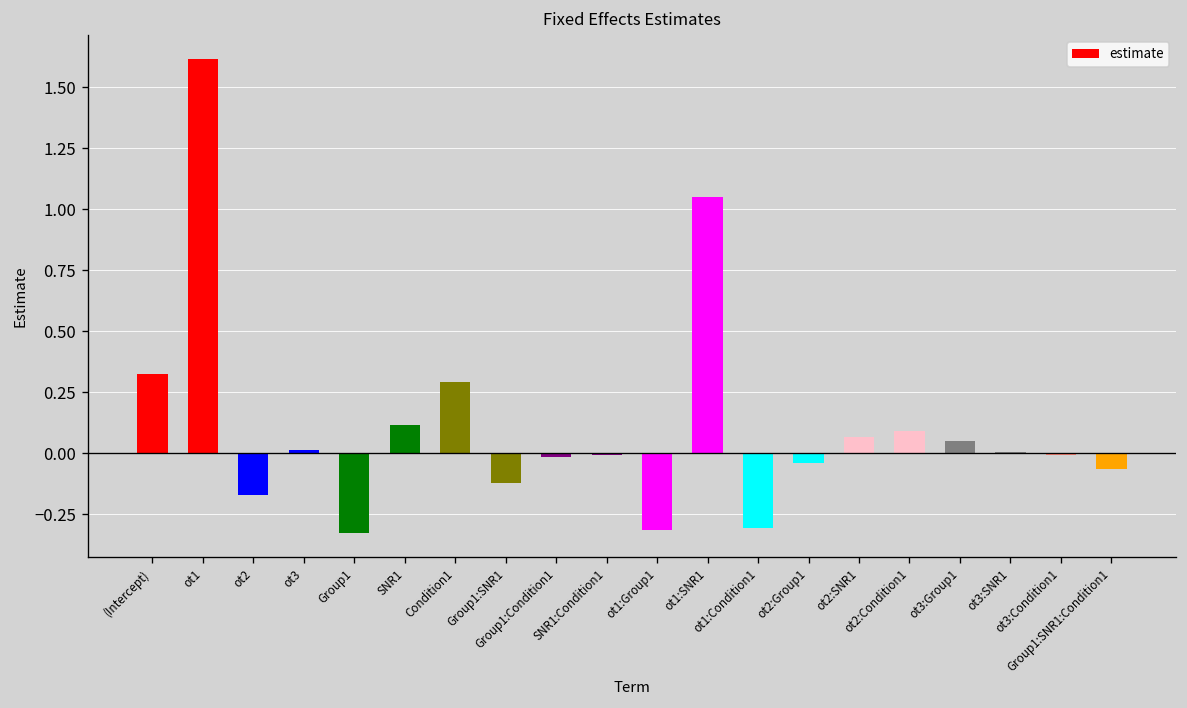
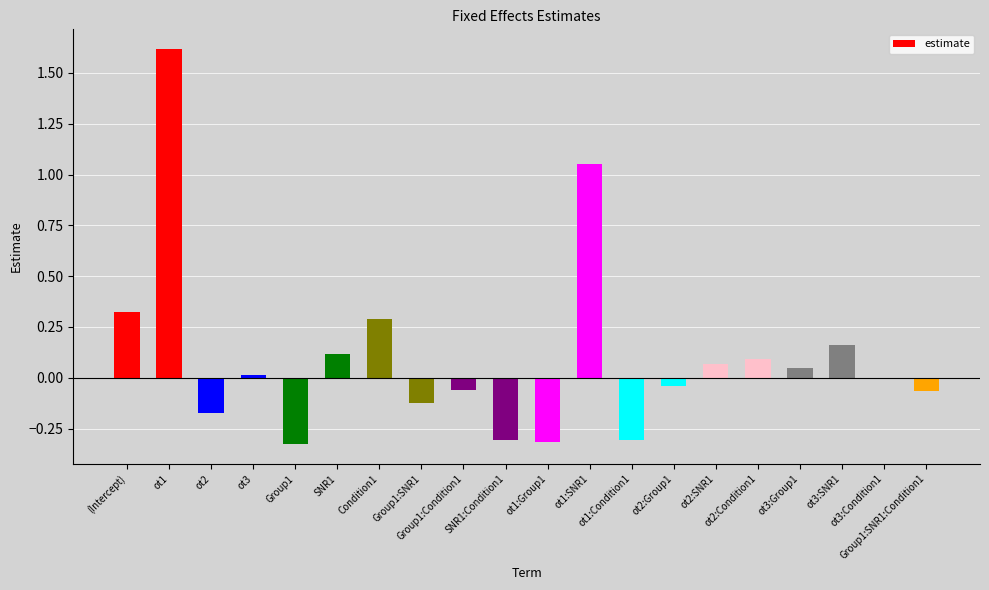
  {
    "(Intercept)": 0.33,
    "ot1": 1.62,
    "ot2": -0.17,
    "ot3": 0.01,
    "Group1": -0.33,
    "SNR1": 0.12,
    "Condition1": 0.29,
    "Group1:SNR1": -0.12,
-   "Group1:Condition1": -0.02,
-   "SNR1:Condition1": -0.01,
+   "Group1:Condition1": -0.06,
+   "SNR1:Condition1": -0.31,
    "ot1:Group1": -0.31,
    "ot1:SNR1": 1.05,
    "ot1:Condition1": -0.31,
    "ot2:Group1": -0.04,
    "ot2:SNR1": 0.07,
    "ot2:Condition1": 0.09,
    "ot3:Group1": 0.05,
-   "ot3:SNR1": 0.00,
+   "ot3:SNR1": 0.16,
    "Group1:SNR1:Condition1": -0.06
  }
